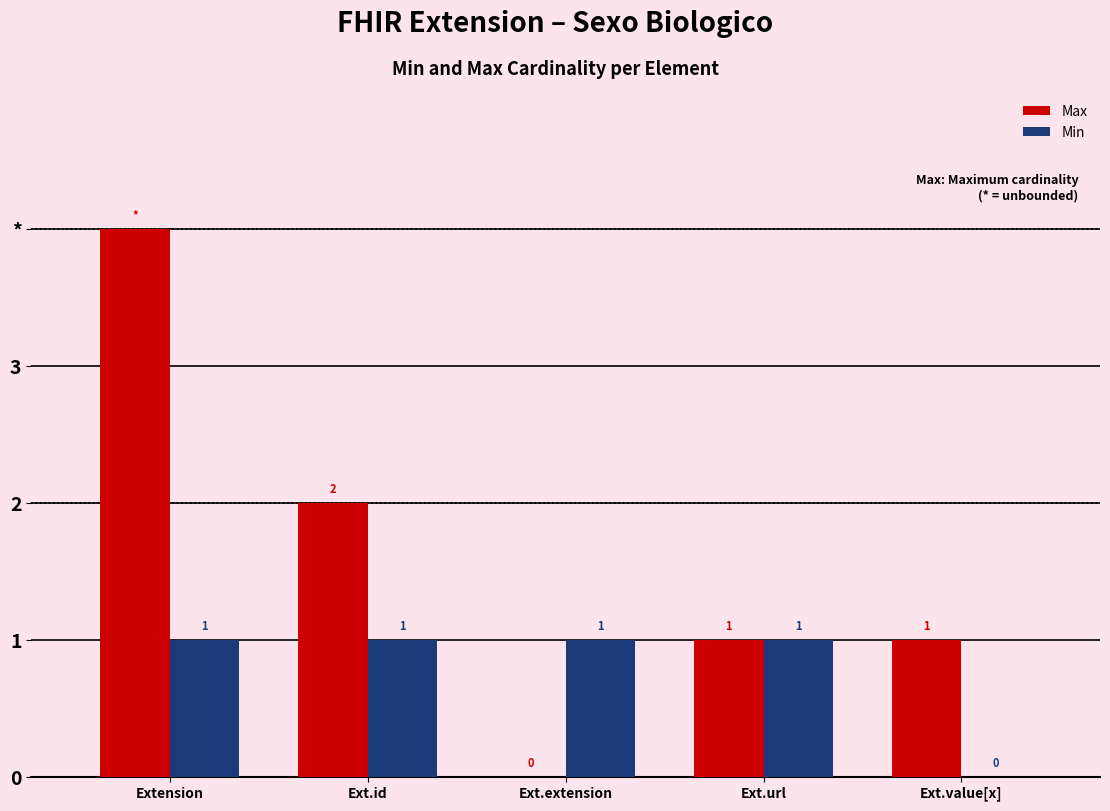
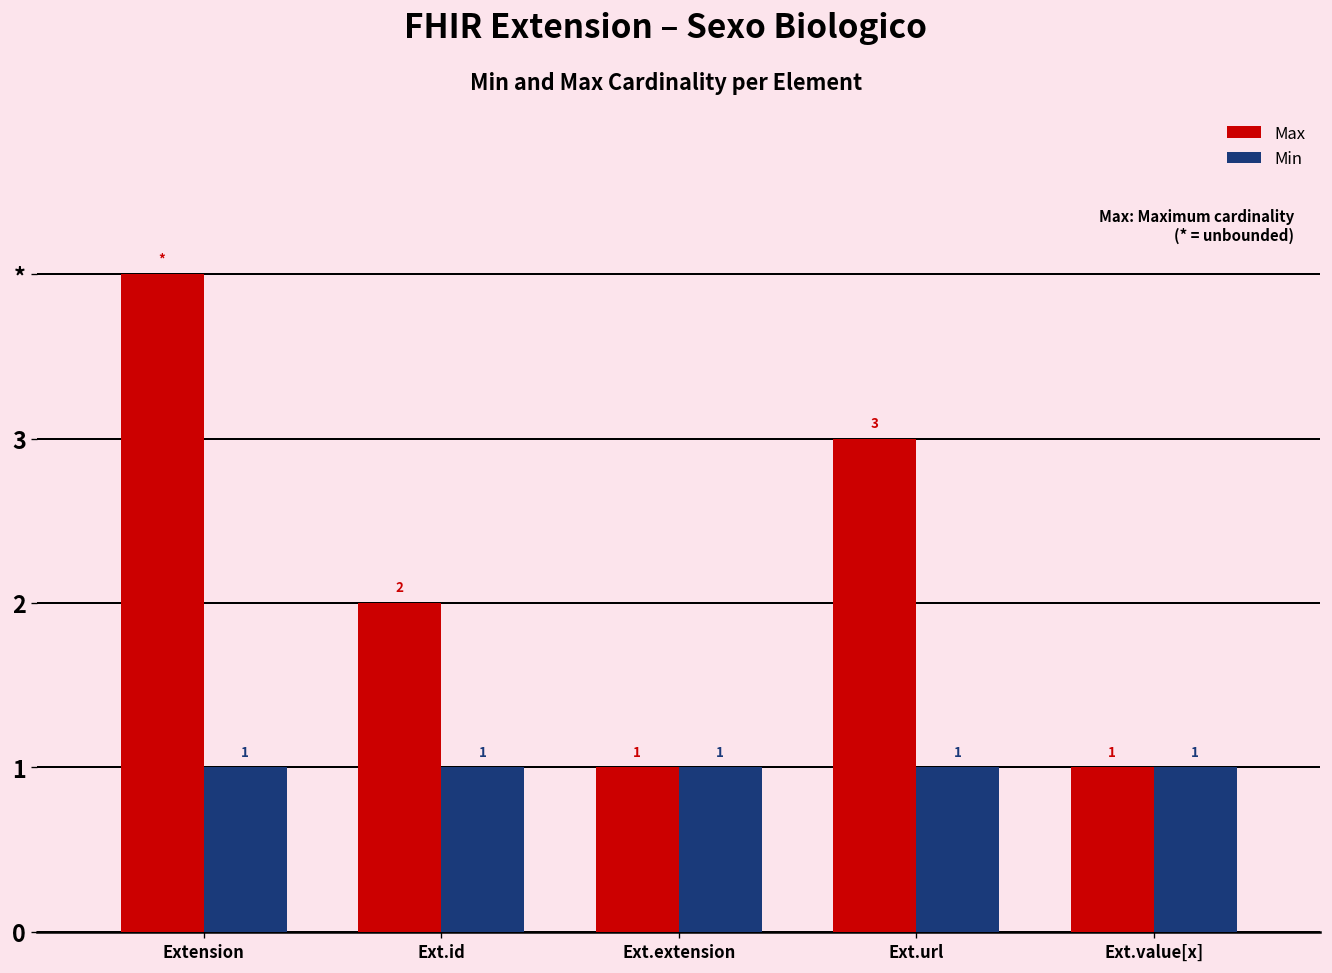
  {
    "Max": {
      "Ext.id": 2,
-     "Ext.extension": 0,
-     "Ext.url": 1,
+     "Ext.extension": 1,
+     "Ext.url": 3,
      "Ext.value[x]": 1
    },
    "Min": {
      "Extension": 1,
      "Ext.id": 1,
      "Ext.extension": 1,
      "Ext.url": 1,
-     "Ext.value[x]": 0
+     "Ext.value[x]": 1
    }
  }
